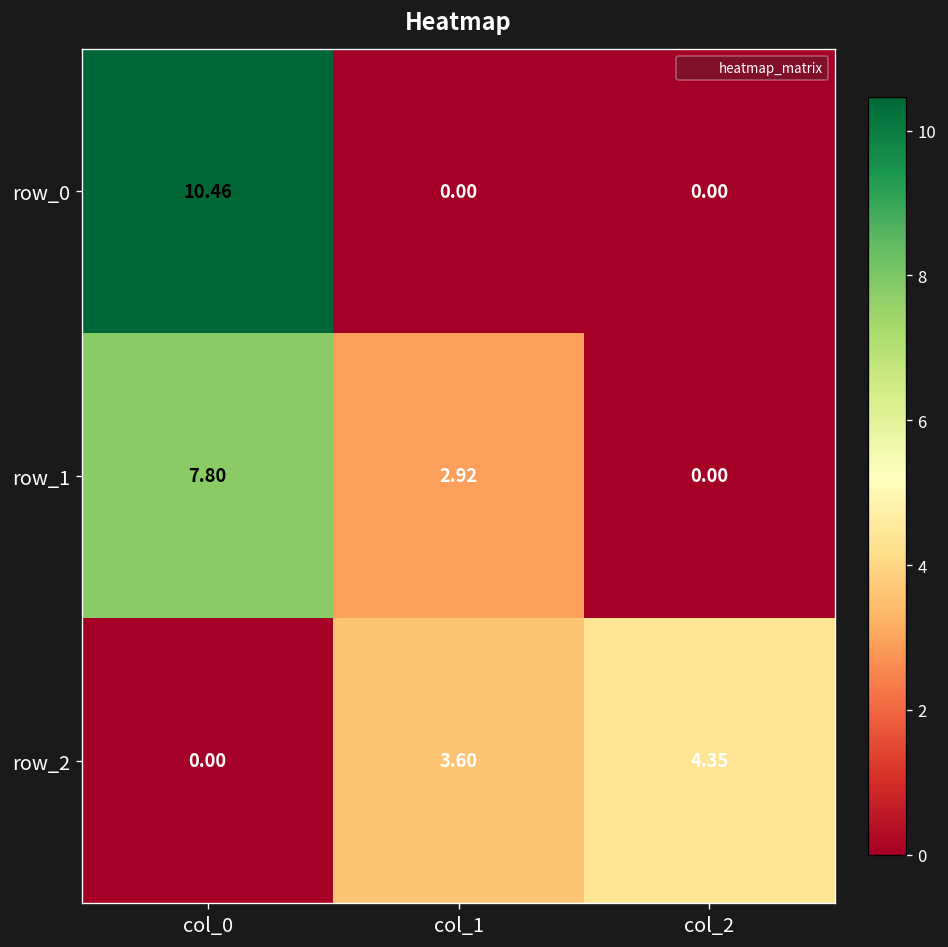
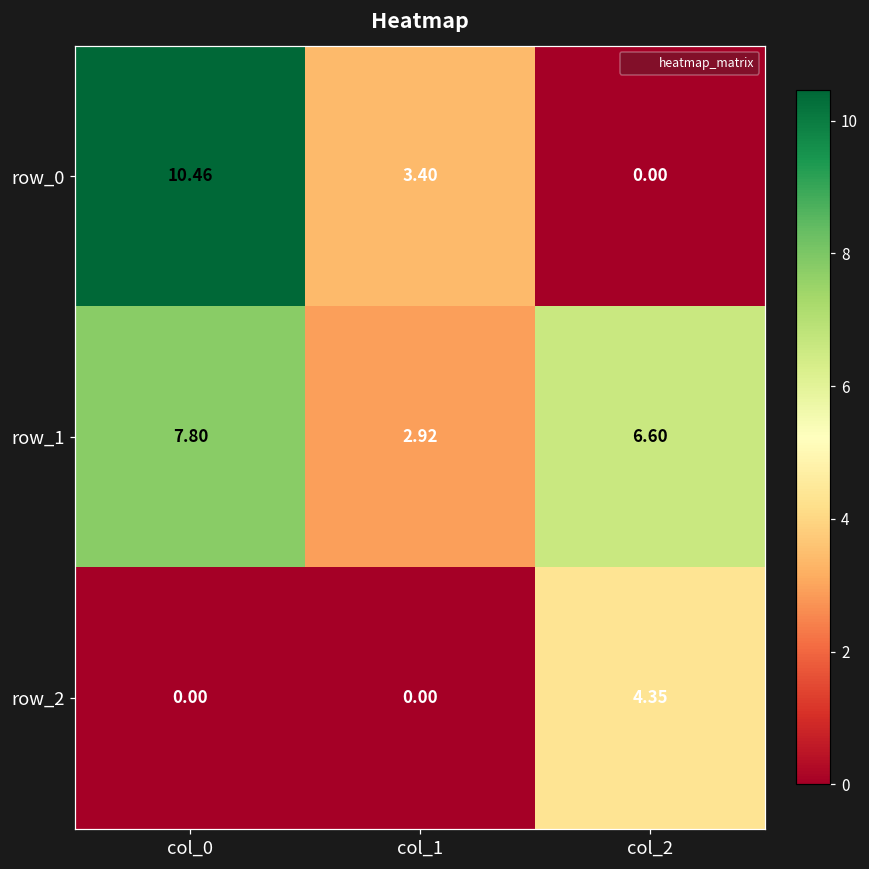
  {
    "row_0": {
      "col_0": 10.46,
-     "col_1": 0.00,
+     "col_1": 3.40,
      "col_2": 0.00
    },
    "row_1": {
      "col_0": 7.80,
      "col_1": 2.92,
-     "col_2": 0.00
+     "col_2": 6.60
    },
    "row_2": {
      "col_0": 0.00,
-     "col_1": 3.60,
+     "col_1": 0.00,
      "col_2": 4.35
    }
  }
